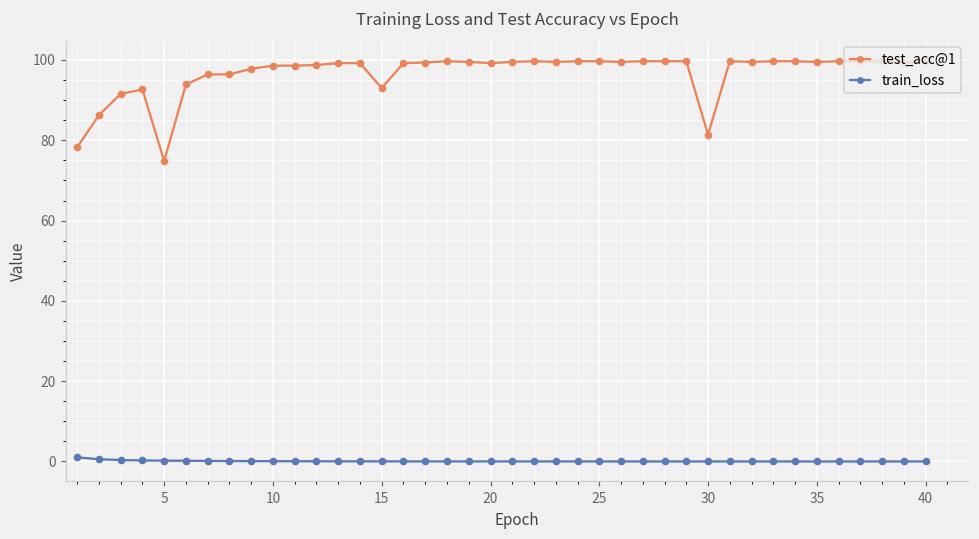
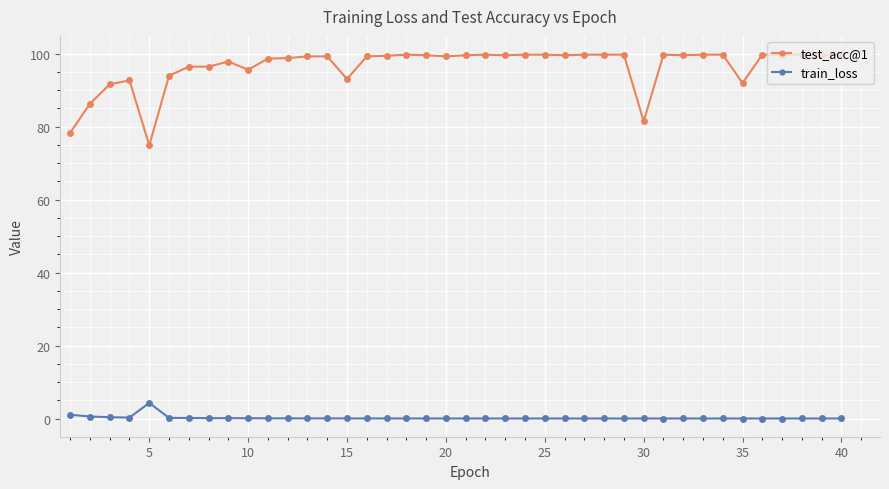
  {
    "test_acc@1": {
      "5": 75,
-     "10": 99,
+     "10": 96,
      "15": 93,
      "20": 99,
      "25": 100,
      "30": 81,
-     "35": 100
+     "35": 92
    },
    "train_loss": {
-     "5": 0,
+     "5": 4,
      "10": 0,
      "15": 0,
      "20": 0,
      "25": 0,
      "30": 0,
      "35": 0,
      "40": 0
    }
  }
